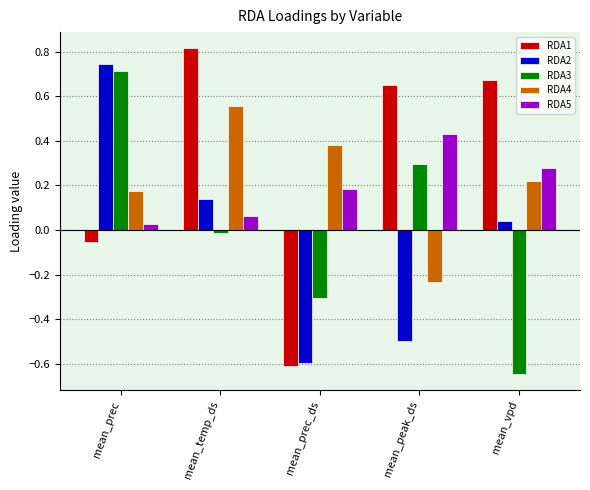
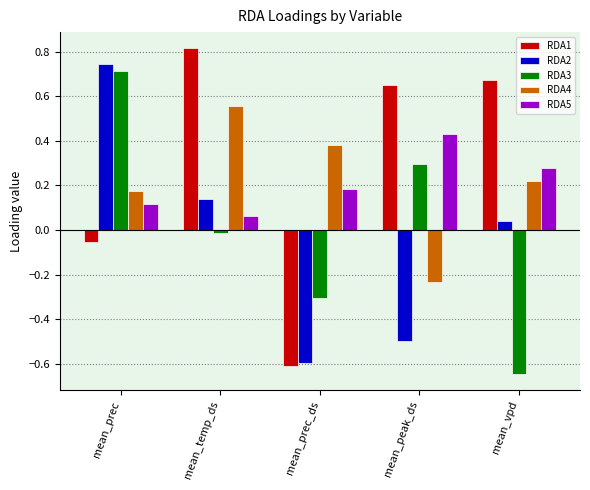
  {
    "RDA1": {
      "mean_prec": -0.06,
      "mean_temp_ds": 0.82,
      "mean_prec_ds": -0.61,
      "mean_peak_ds": 0.65,
      "mean_vpd": 0.67
    },
    "RDA2": {
      "mean_prec": 0.75,
      "mean_temp_ds": 0.14,
      "mean_prec_ds": -0.60,
      "mean_peak_ds": -0.50,
      "mean_vpd": 0.04
    },
    "RDA3": {
      "mean_prec": 0.71,
      "mean_temp_ds": -0.01,
      "mean_prec_ds": -0.31,
      "mean_peak_ds": 0.30,
      "mean_vpd": -0.65
    },
    "RDA4": {
      "mean_prec": 0.18,
      "mean_temp_ds": 0.56,
      "mean_prec_ds": 0.38,
      "mean_peak_ds": -0.23,
      "mean_vpd": 0.22
    },
    "RDA5": {
-     "mean_prec": 0.03,
+     "mean_prec": 0.12,
      "mean_temp_ds": 0.06,
      "mean_prec_ds": 0.18,
      "mean_peak_ds": 0.43,
      "mean_vpd": 0.28
    }
  }
